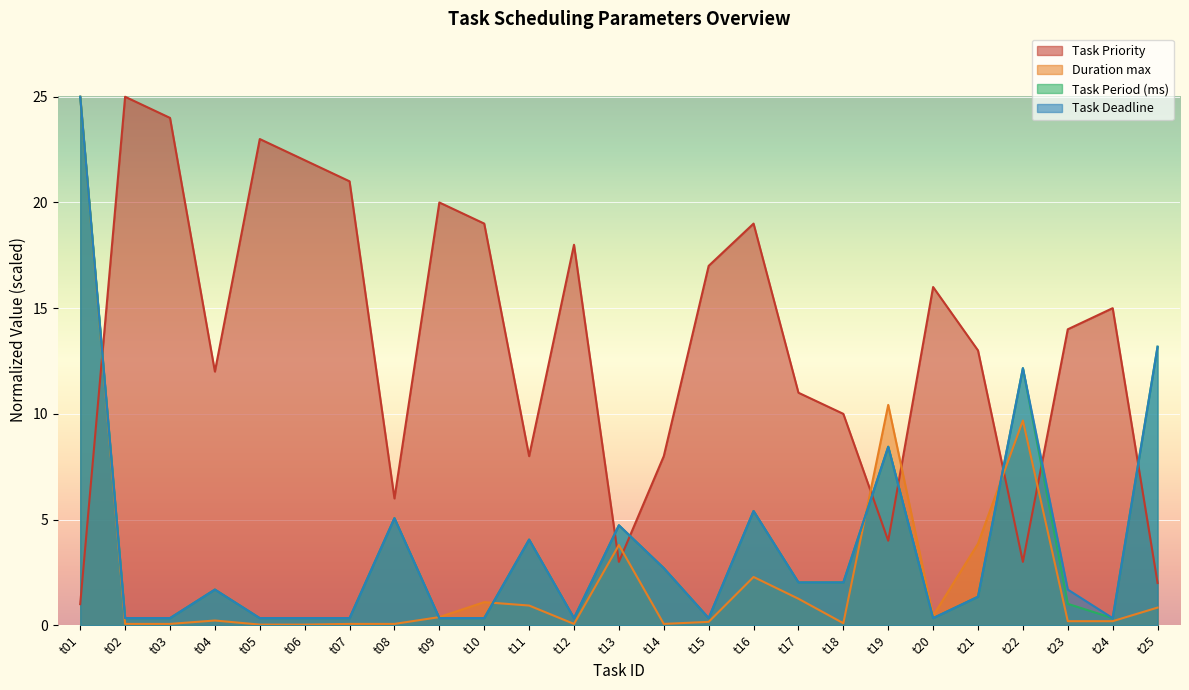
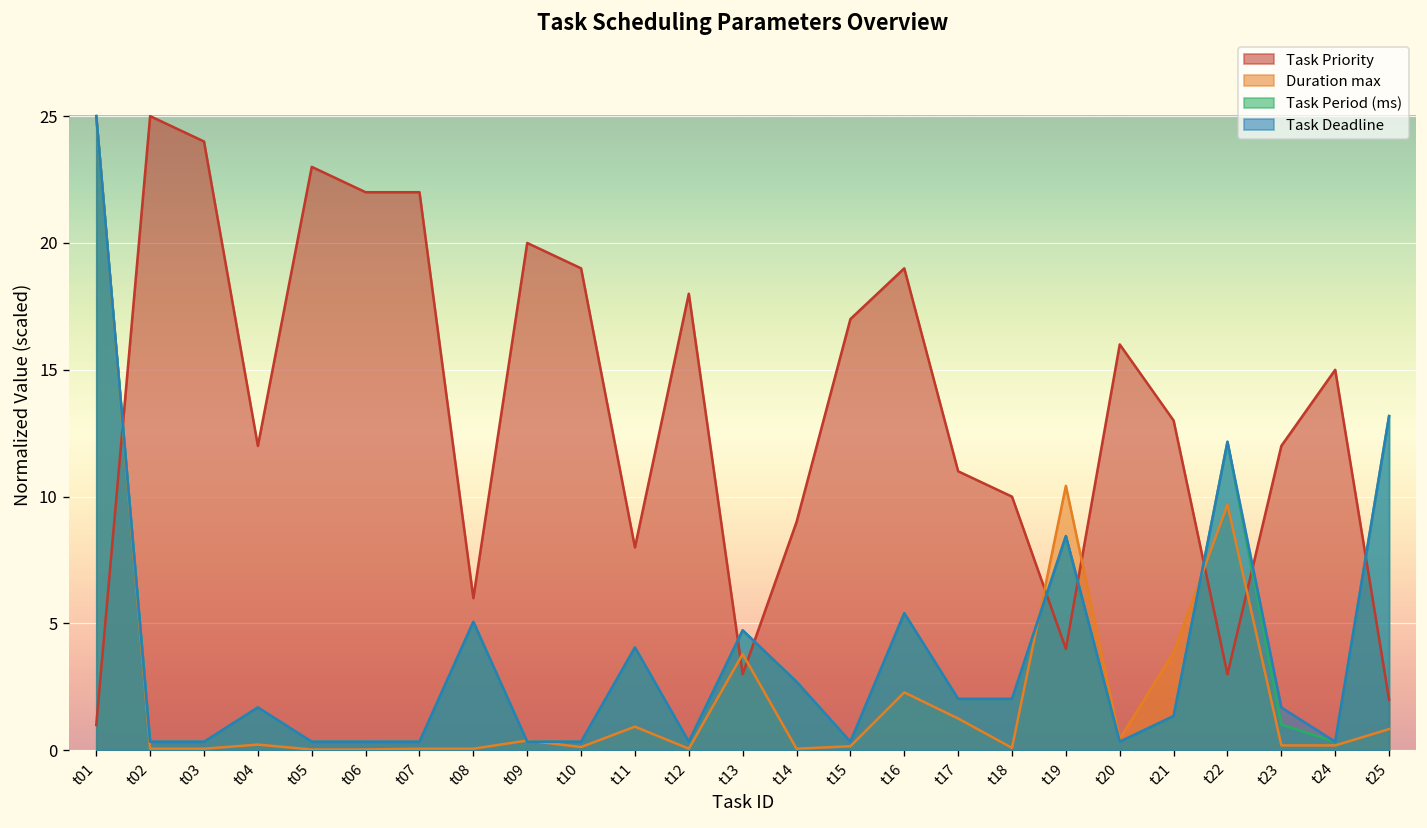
  {
    "Task Priority": {
      "t01": 1,
      "t02": 25,
      "t03": 24,
      "t04": 12,
      "t05": 23,
      "t06": 22,
-     "t07": 21,
+     "t07": 22,
      "t08": 6,
      "t09": 20,
      "t10": 19,
      "t11": 8,
      "t12": 18,
      "t13": 3,
-     "t14": 8,
+     "t14": 9,
      "t15": 17,
      "t16": 19,
      "t17": 11,
      "t18": 10,
      "t19": 4,
      "t20": 16,
      "t21": 13,
      "t22": 3,
-     "t23": 14,
+     "t23": 12,
      "t24": 15,
      "t25": 2
    },
    "Duration max": {
      "t02": 0.1,
      "t03": 0.1,
      "t04": 0.2,
      "t05": 0.0,
      "t06": 0.0,
      "t07": 0.1,
      "t08": 0.1,
-     "t10": 1.1,
+     "t10": 0.1,
      "t11": 0.9,
      "t12": 0.1,
      "t13": 3.8,
      "t14": 0.1,
      "t15": 0.2,
      "t16": 2.3,
      "t17": 1.3,
      "t18": 0.1,
      "t19": 10.4,
      "t21": 3.9,
      "t22": 9.7,
      "t23": 0.2,
      "t24": 0.2,
      "t25": 0.8
    },
    "Task Period (ms)": {
      "t23": 1.0
    },
    "Task Deadline": {
      "t23": 1.7
    }
  }
